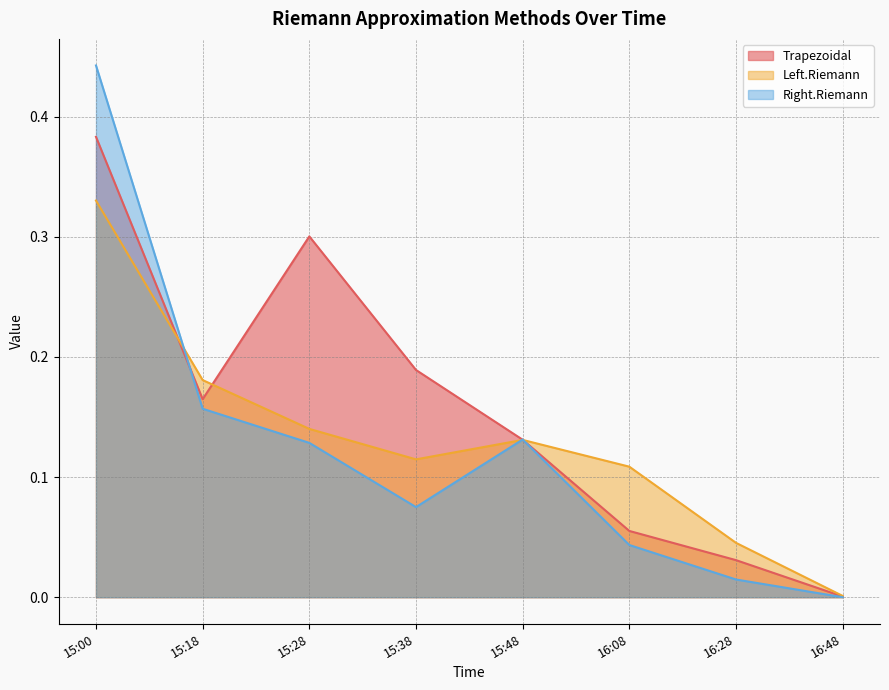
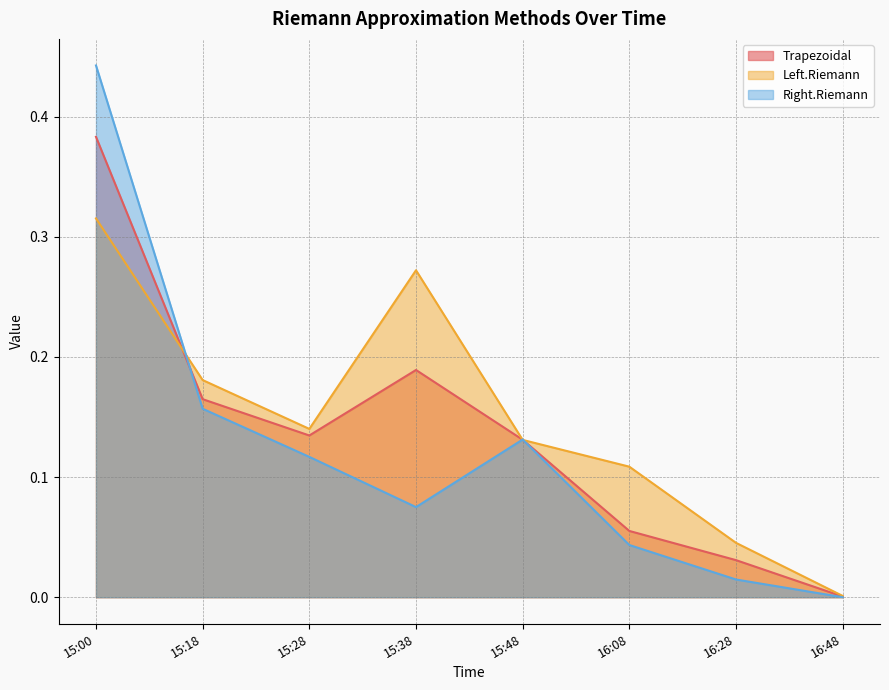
  {
    "Trapezoidal": {
      "15:00": 0.383,
      "15:18": 0.165,
-     "15:28": 0.300,
+     "15:28": 0.135,
      "15:38": 0.189,
      "16:08": 0.055,
      "16:28": 0.031
    },
    "Left.Riemann": {
-     "15:00": 0.330,
+     "15:00": 0.315,
      "15:18": 0.181,
      "15:28": 0.140,
-     "15:38": 0.115,
+     "15:38": 0.272,
      "16:08": 0.109,
      "16:28": 0.045
    },
    "Right.Riemann": {
      "15:00": 0.443,
      "15:18": 0.157,
-     "15:28": 0.128,
+     "15:28": 0.117,
      "15:38": 0.075,
      "16:08": 0.043,
      "16:28": 0.015
    }
  }
